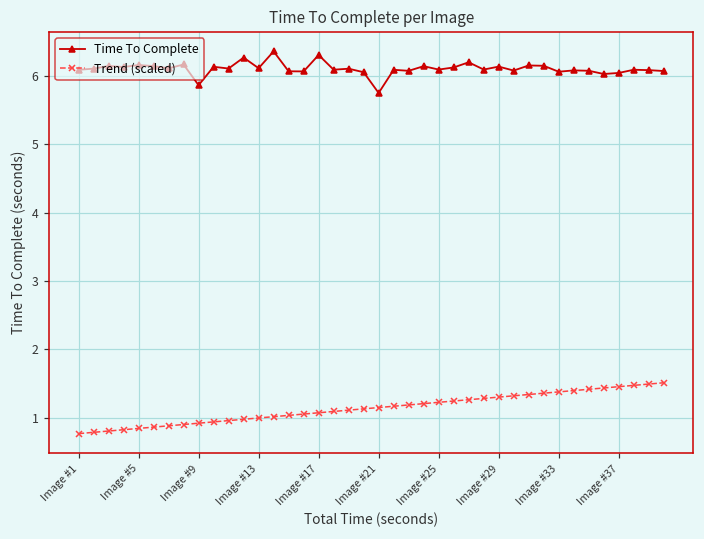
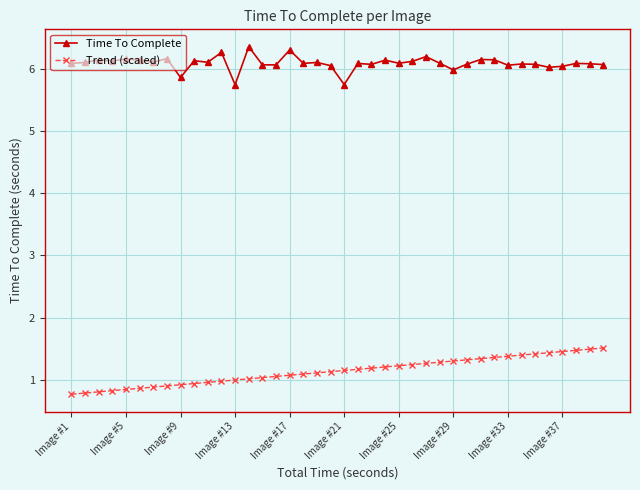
  {
    "Time To Complete": {
      "Image #9": 5.9,
-     "Image #13": 6.1,
+     "Image #13": 5.7,
      "Image #17": 6.3,
      "Image #21": 5.7,
      "Image #25": 6.1,
-     "Image #29": 6.1,
+     "Image #29": 6.0,
      "Image #33": 6.1,
      "Image #37": 6.0
    },
    "Trend (scaled)": {
      "Image #1": 0.8,
      "Image #5": 0.8,
      "Image #9": 0.9,
      "Image #13": 1.0,
      "Image #17": 1.1,
      "Image #21": 1.2,
      "Image #25": 1.2,
      "Image #29": 1.3,
      "Image #33": 1.4,
      "Image #37": 1.5
    }
  }
